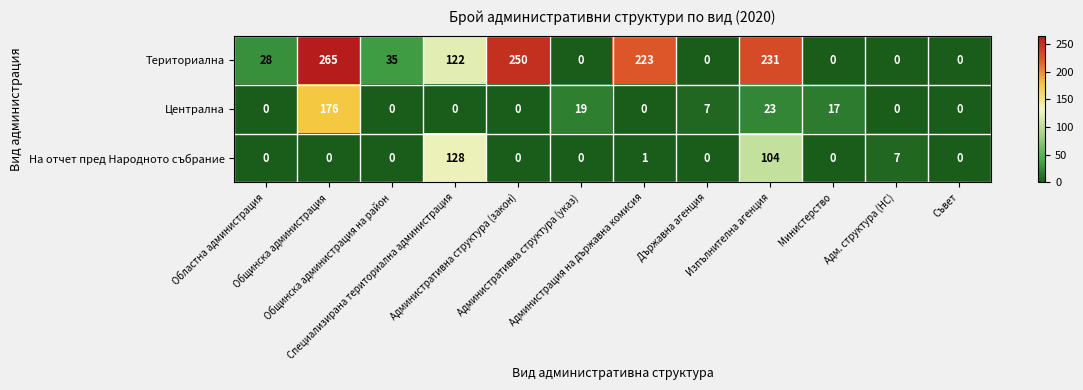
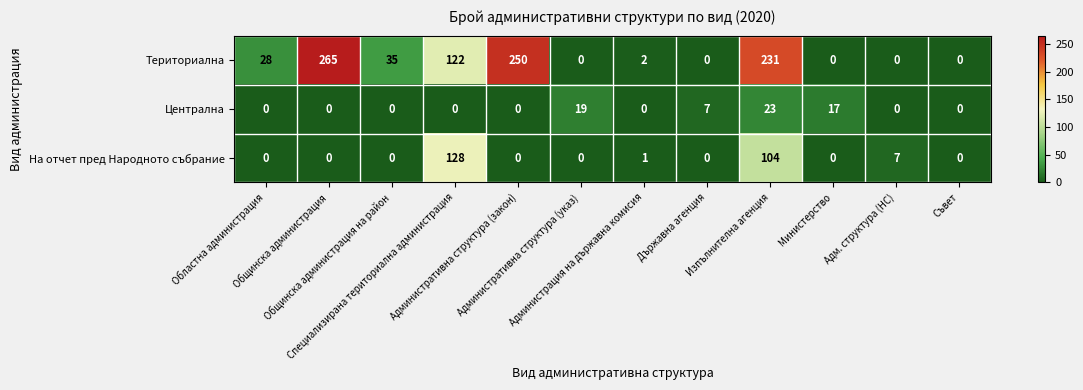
  {
    "Териториална": {
      "Областна администрация": 28,
      "Общинска администрация": 265,
      "Общинска администрация на район": 35,
      "Специализирана териториална администрация": 122,
      "Административна структура (закон)": 250,
      "Административна структура (указ)": 0,
-     "Администрация на държавна комисия": 223,
+     "Администрация на държавна комисия": 2,
      "Държавна агенция": 0,
      "Изпълнителна агенция": 231,
      "Министерство": 0,
      "Адм. структура (НС)": 0,
      "Съвет": 0
    },
    "Централна": {
      "Областна администрация": 0,
-     "Общинска администрация": 176,
+     "Общинска администрация": 0,
      "Общинска администрация на район": 0,
      "Специализирана териториална администрация": 0,
      "Административна структура (закон)": 0,
      "Административна структура (указ)": 19,
      "Администрация на държавна комисия": 0,
      "Държавна агенция": 7,
      "Изпълнителна агенция": 23,
      "Министерство": 17,
      "Адм. структура (НС)": 0,
      "Съвет": 0
    },
    "На отчет пред Народното събрание": {
      "Областна администрация": 0,
      "Общинска администрация": 0,
      "Общинска администрация на район": 0,
      "Специализирана териториална администрация": 128,
      "Административна структура (закон)": 0,
      "Административна структура (указ)": 0,
      "Администрация на държавна комисия": 1,
      "Държавна агенция": 0,
      "Изпълнителна агенция": 104,
      "Министерство": 0,
      "Адм. структура (НС)": 7,
      "Съвет": 0
    }
  }
